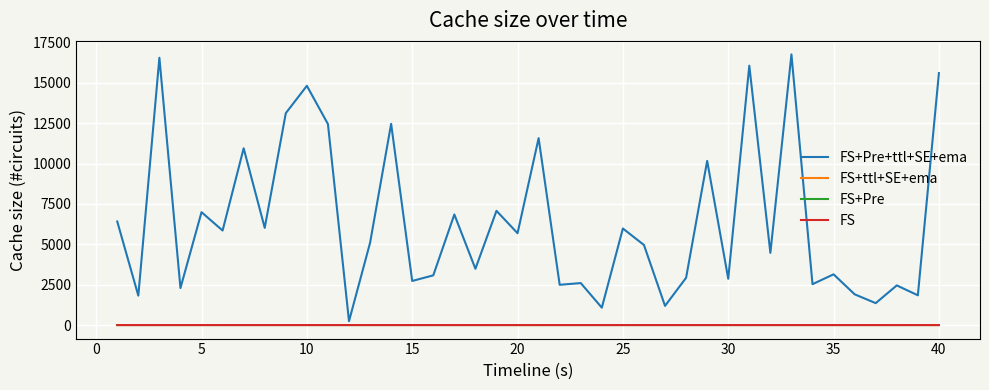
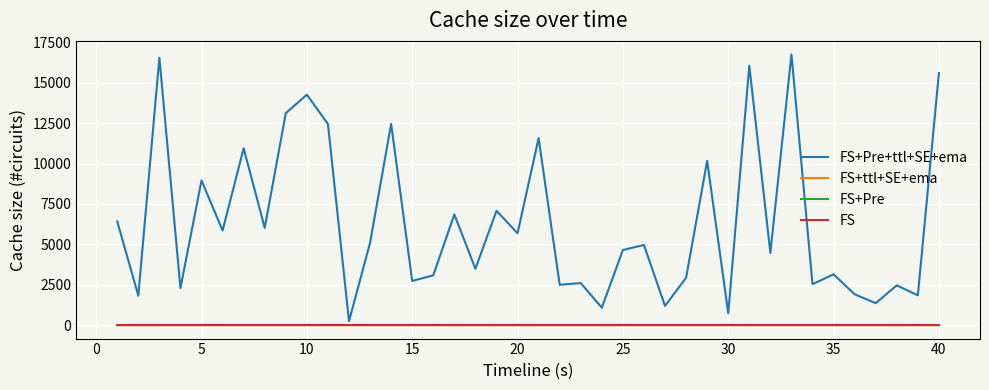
  {
    "FS+Pre+ttl+SE+ema": {
-     "5": 7000,
-     "10": 14800,
+     "5": 9000,
+     "10": 14300,
      "15": 2700,
      "20": 5700,
-     "25": 6000,
-     "30": 2900,
+     "25": 4600,
+     "30": 700,
      "35": 3100,
      "40": 15600
    },
    "FS": {
      "5": 0,
      "10": 0,
      "15": 0,
      "20": 0,
      "25": 0,
      "30": 0,
      "35": 0,
      "40": 0
    }
  }
